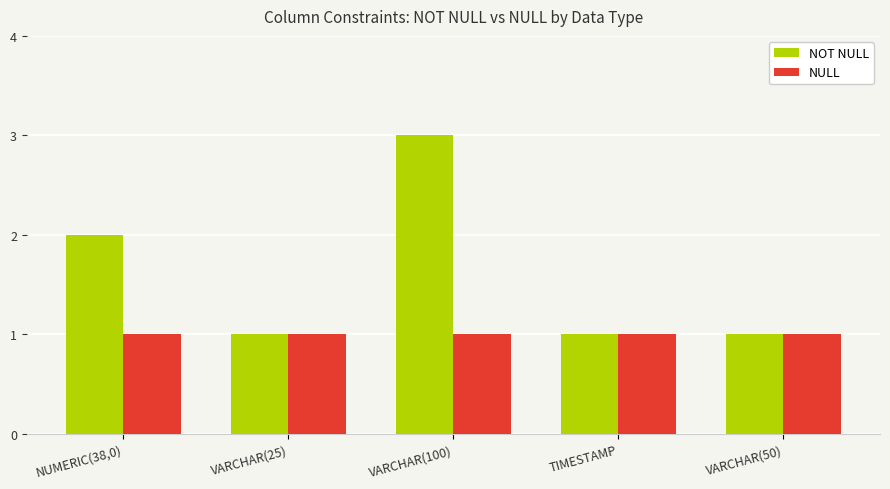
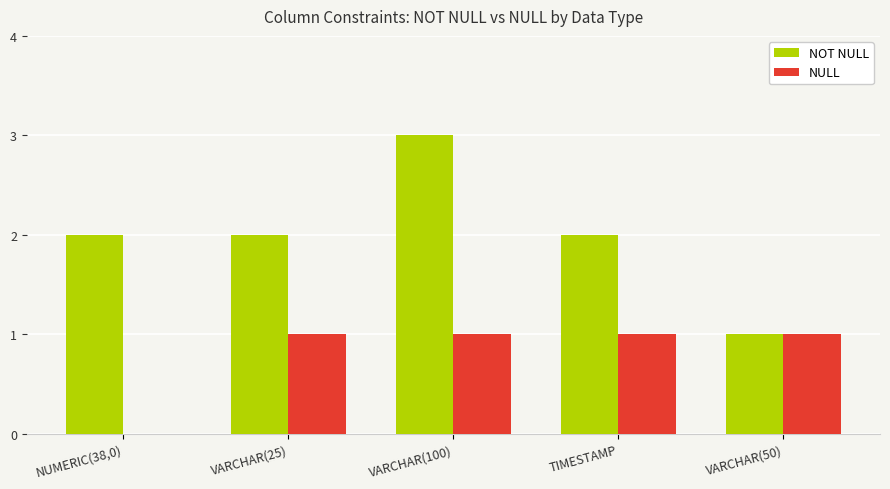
  {
    "NOT NULL": {
      "NUMERIC(38,0)": 2,
-     "VARCHAR(25)": 1,
+     "VARCHAR(25)": 2,
      "VARCHAR(100)": 3,
-     "TIMESTAMP": 1,
+     "TIMESTAMP": 2,
      "VARCHAR(50)": 1
    },
    "NULL": {
-     "NUMERIC(38,0)": 1,
+     "NUMERIC(38,0)": 0,
      "VARCHAR(25)": 1,
      "VARCHAR(100)": 1,
      "TIMESTAMP": 1,
      "VARCHAR(50)": 1
    }
  }
